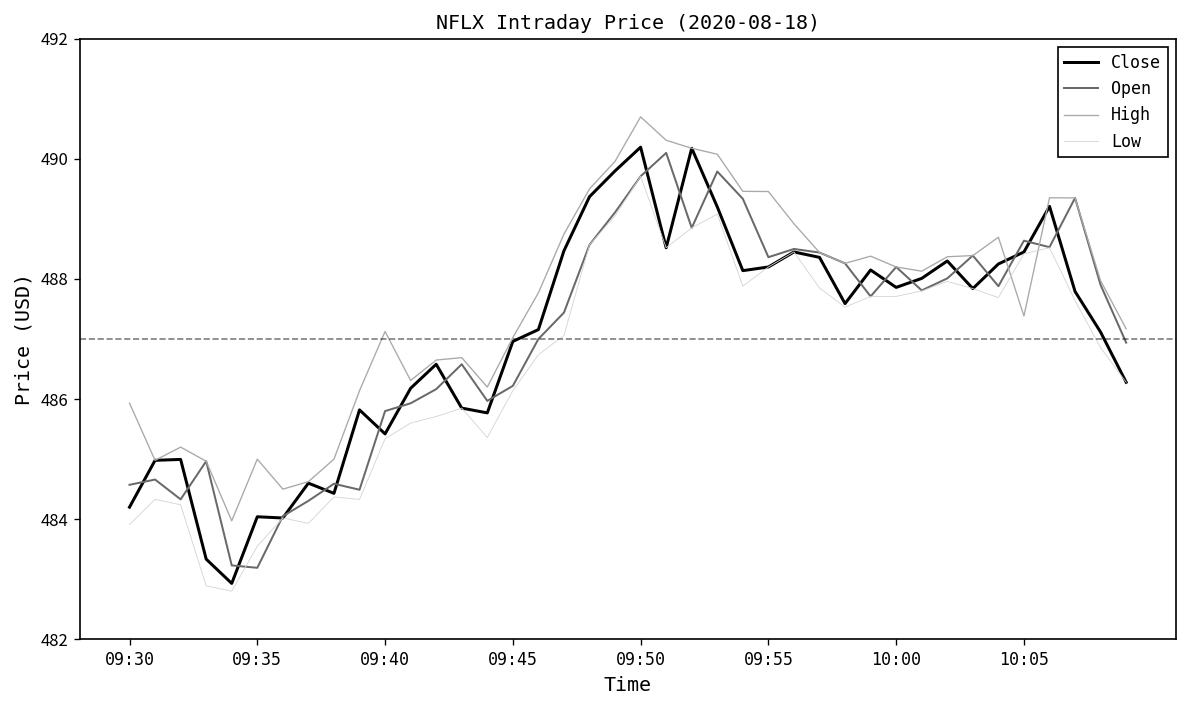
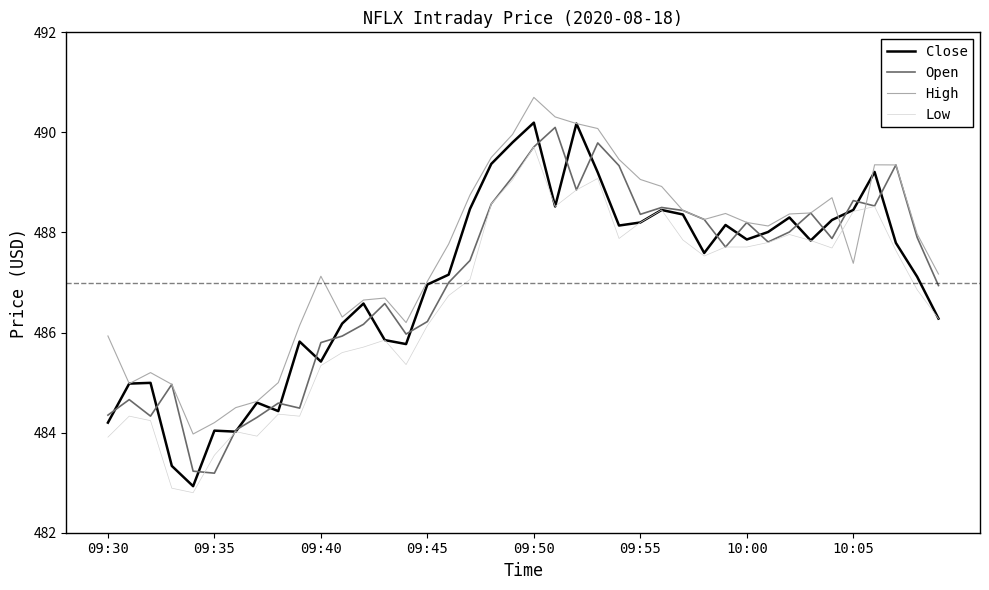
  {
    "Close": {
      "09:30": 484.2,
      "09:35": 484.0,
      "09:40": 485.4,
      "09:45": 487.0,
      "09:50": 490.2,
      "10:00": 487.9
    },
    "Open": {
-     "09:30": 484.6,
+     "09:30": 484.4,
      "09:35": 483.2,
      "09:40": 485.8,
      "09:45": 486.2,
      "09:55": 488.4,
      "10:05": 488.6
    },
    "High": {
      "09:30": 485.9,
-     "09:35": 485.0,
+     "09:35": 484.2,
      "09:40": 487.1,
      "09:45": 487.0,
      "09:50": 490.7,
-     "09:55": 489.5,
+     "09:55": 489.1,
      "10:05": 487.4
    },
    "Low": {
      "09:30": 483.9,
      "09:35": 483.5,
      "09:40": 485.3,
      "09:45": 486.1,
      "10:00": 487.7
    }
  }
